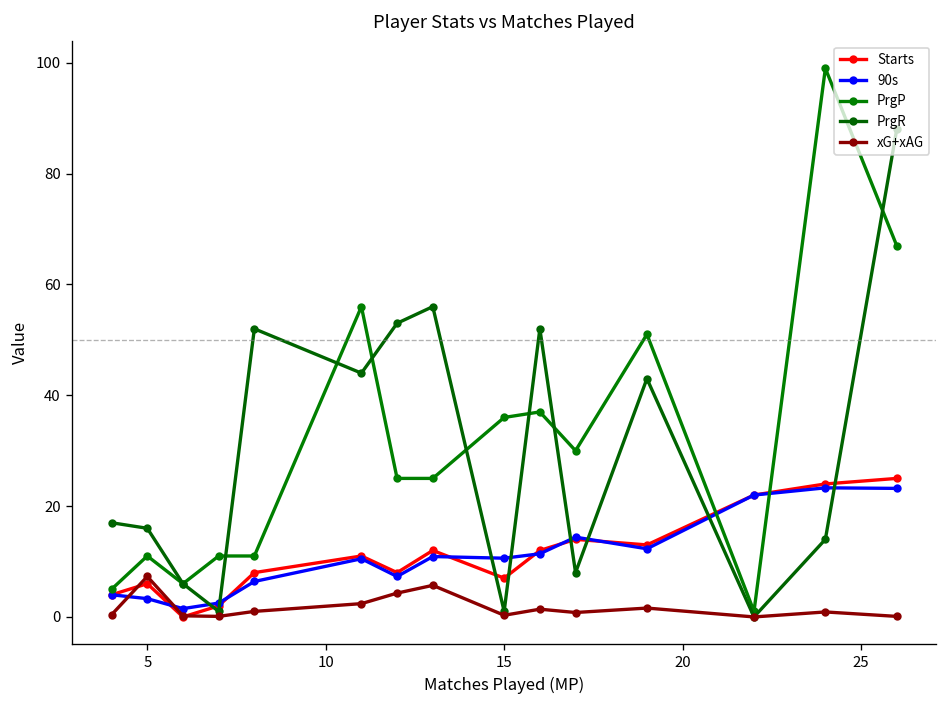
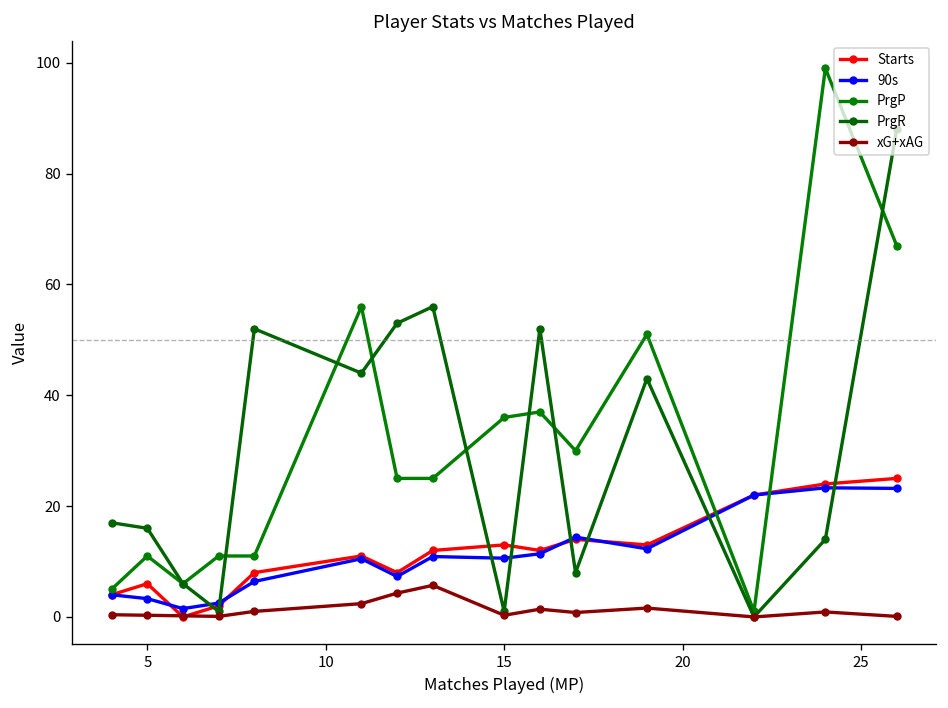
  {
    "Starts": {
      "5": 6,
-     "15": 7
+     "15": 13
    },
    "90s": {
      "5": 3,
      "15": 11
    },
    "xG+xAG": {
-     "5": 7,
+     "5": 0,
      "15": 0
    }
  }
